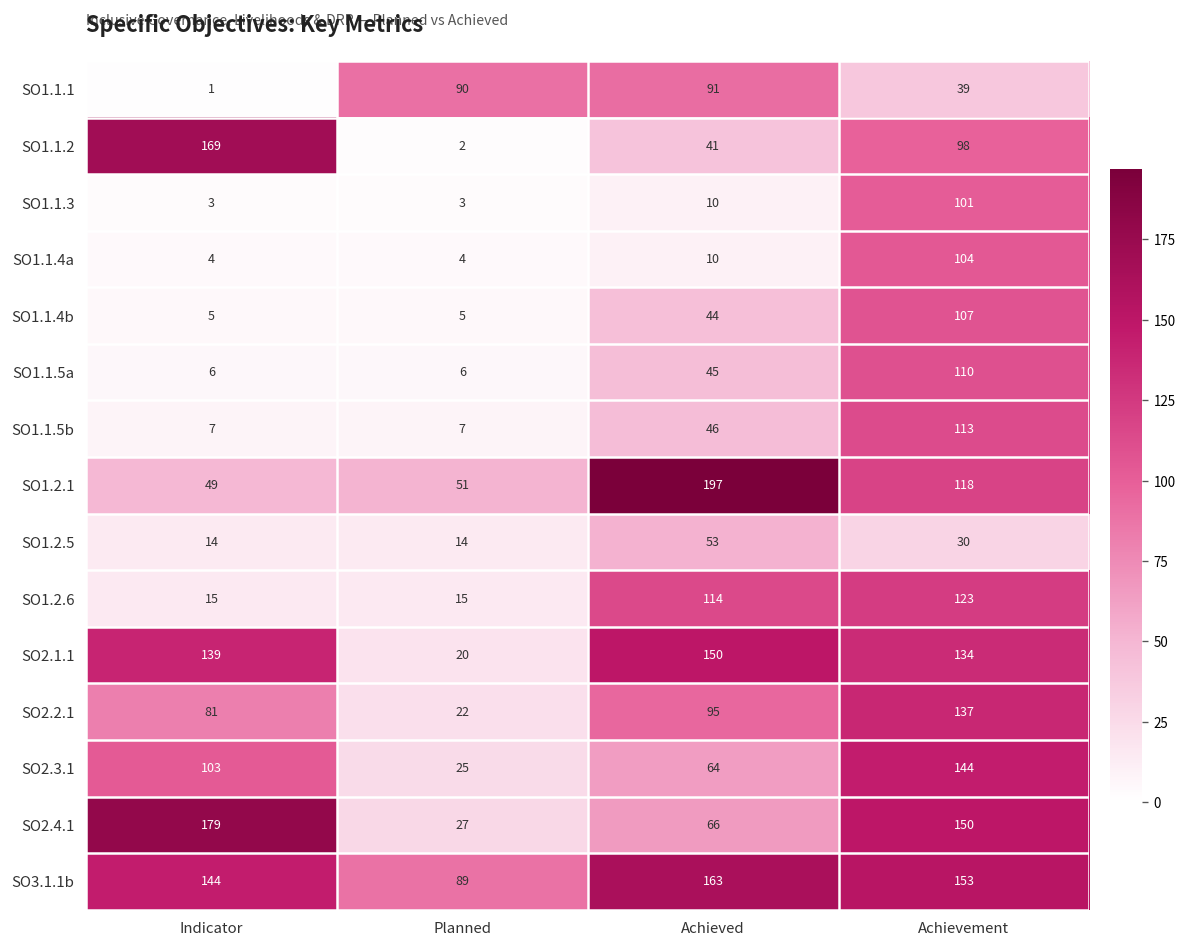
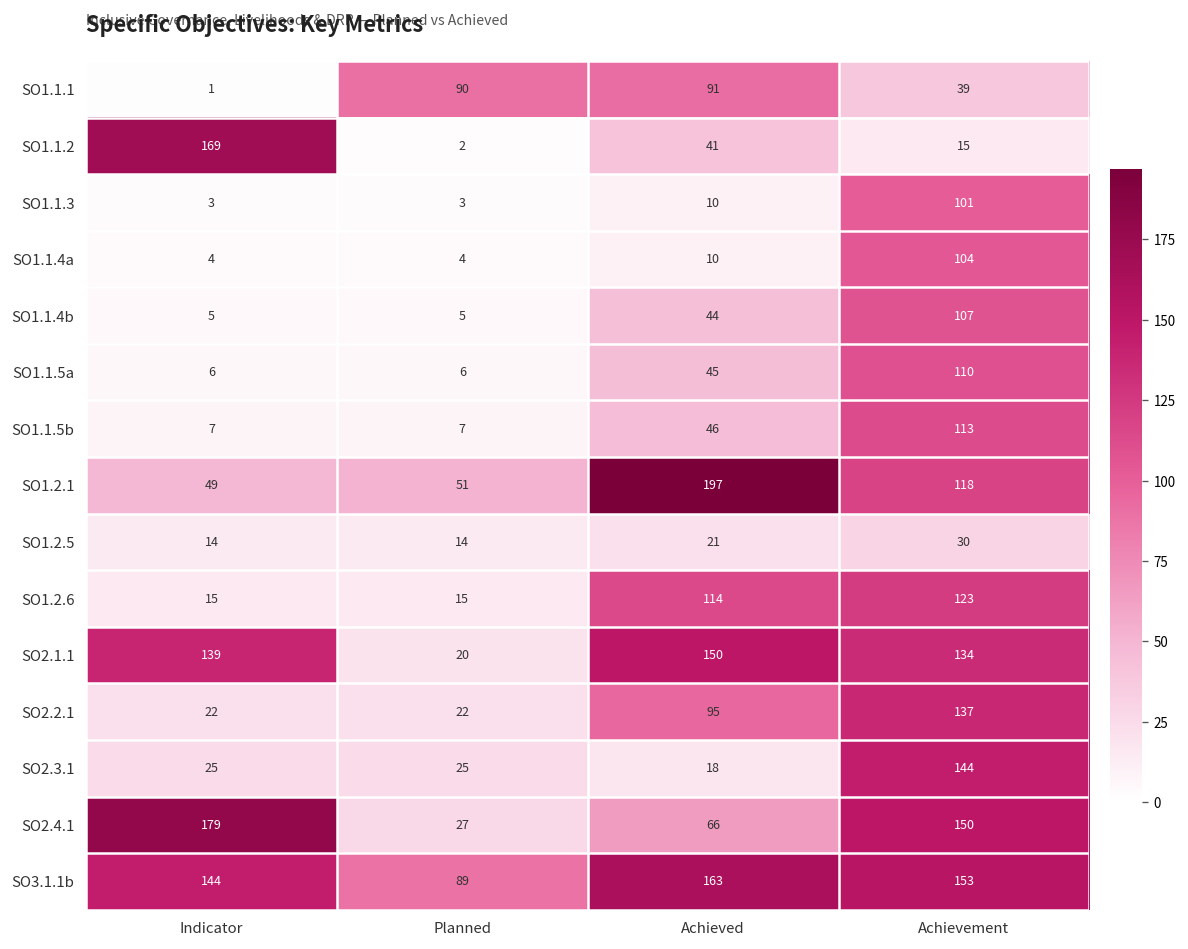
  {
    "SO1.1.1": {
      "Indicator": 1,
      "Planned": 90,
      "Achieved": 91,
      "Achievement": 39
    },
    "SO1.1.2": {
      "Indicator": 169,
      "Planned": 2,
      "Achieved": 41,
-     "Achievement": 98
+     "Achievement": 15
    },
    "SO1.1.3": {
      "Indicator": 3,
      "Planned": 3,
      "Achieved": 10,
      "Achievement": 101
    },
    "SO1.1.4a": {
      "Indicator": 4,
      "Planned": 4,
      "Achieved": 10,
      "Achievement": 104
    },
    "SO1.1.4b": {
      "Indicator": 5,
      "Planned": 5,
      "Achieved": 44,
      "Achievement": 107
    },
    "SO1.1.5a": {
      "Indicator": 6,
      "Planned": 6,
      "Achieved": 45,
      "Achievement": 110
    },
    "SO1.1.5b": {
      "Indicator": 7,
      "Planned": 7,
      "Achieved": 46,
      "Achievement": 113
    },
    "SO1.2.1": {
      "Indicator": 49,
      "Planned": 51,
      "Achieved": 197,
      "Achievement": 118
    },
    "SO1.2.5": {
      "Indicator": 14,
      "Planned": 14,
-     "Achieved": 53,
+     "Achieved": 21,
      "Achievement": 30
    },
    "SO1.2.6": {
      "Indicator": 15,
      "Planned": 15,
      "Achieved": 114,
      "Achievement": 123
    },
    "SO2.1.1": {
      "Indicator": 139,
      "Planned": 20,
      "Achieved": 150,
      "Achievement": 134
    },
    "SO2.2.1": {
-     "Indicator": 81,
+     "Indicator": 22,
      "Planned": 22,
      "Achieved": 95,
      "Achievement": 137
    },
    "SO2.3.1": {
-     "Indicator": 103,
+     "Indicator": 25,
      "Planned": 25,
-     "Achieved": 64,
+     "Achieved": 18,
      "Achievement": 144
    },
    "SO2.4.1": {
      "Indicator": 179,
      "Planned": 27,
      "Achieved": 66,
      "Achievement": 150
    },
    "SO3.1.1b": {
      "Indicator": 144,
      "Planned": 89,
      "Achieved": 163,
      "Achievement": 153
    }
  }
